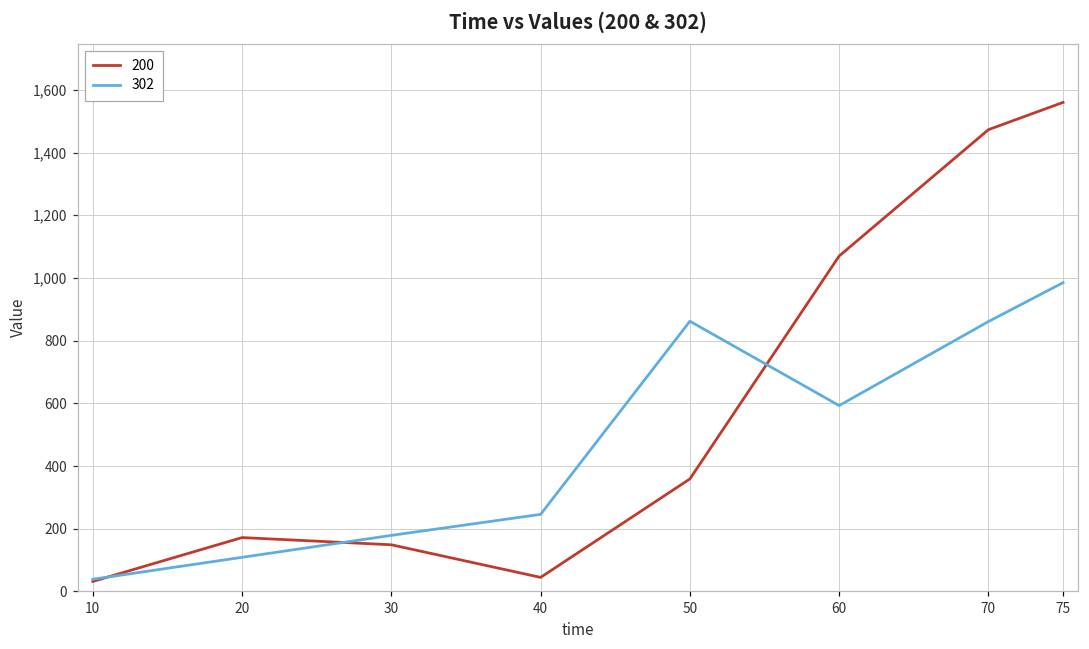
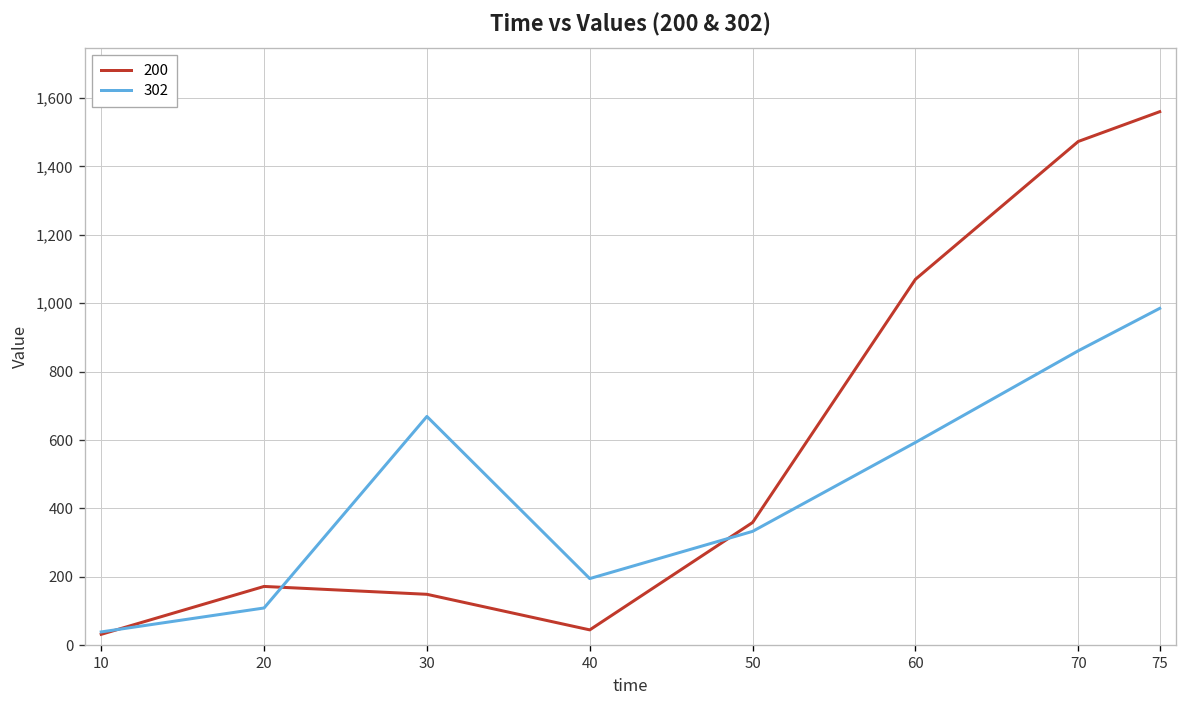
  {
    "200": {
      "20": "170",
      "30": "150",
      "40": "50",
      "50": "360",
      "60": "1,070",
      "70": "1,470",
      "75": "1,560"
    },
    "302": {
      "20": "110",
-     "30": "180",
-     "40": "250",
-     "50": "860",
+     "30": "670",
+     "40": "200",
+     "50": "330",
      "60": "590",
      "70": "860",
      "75": "990"
    }
  }
